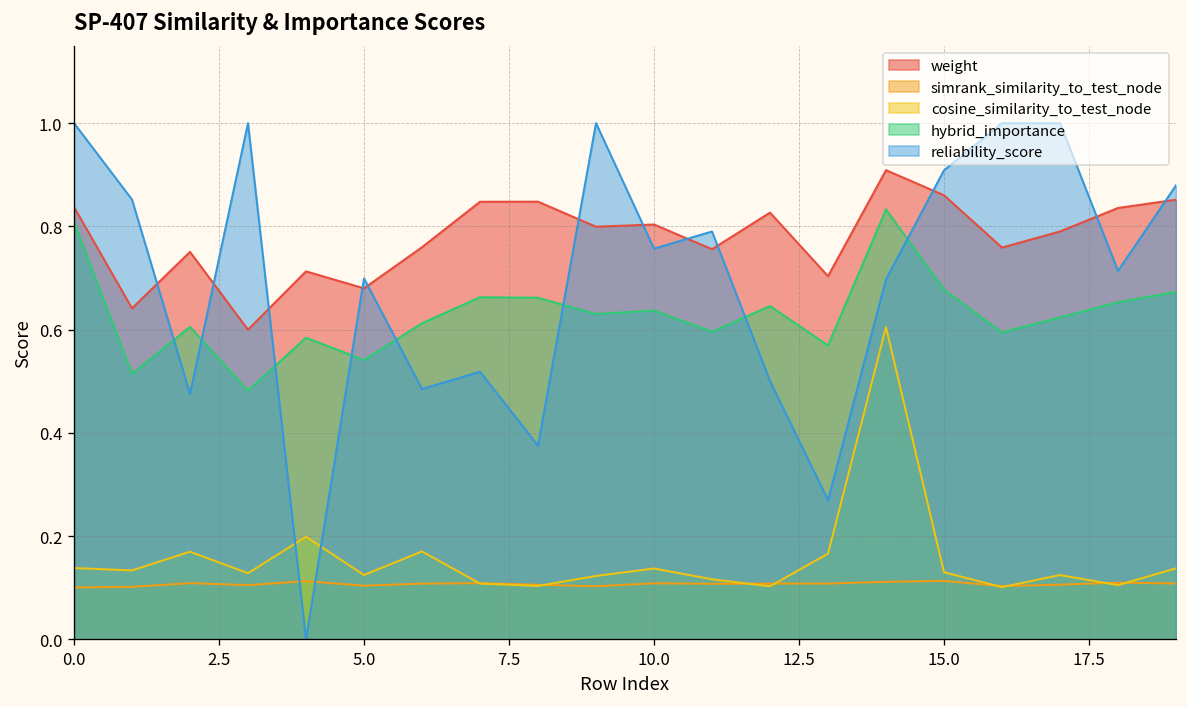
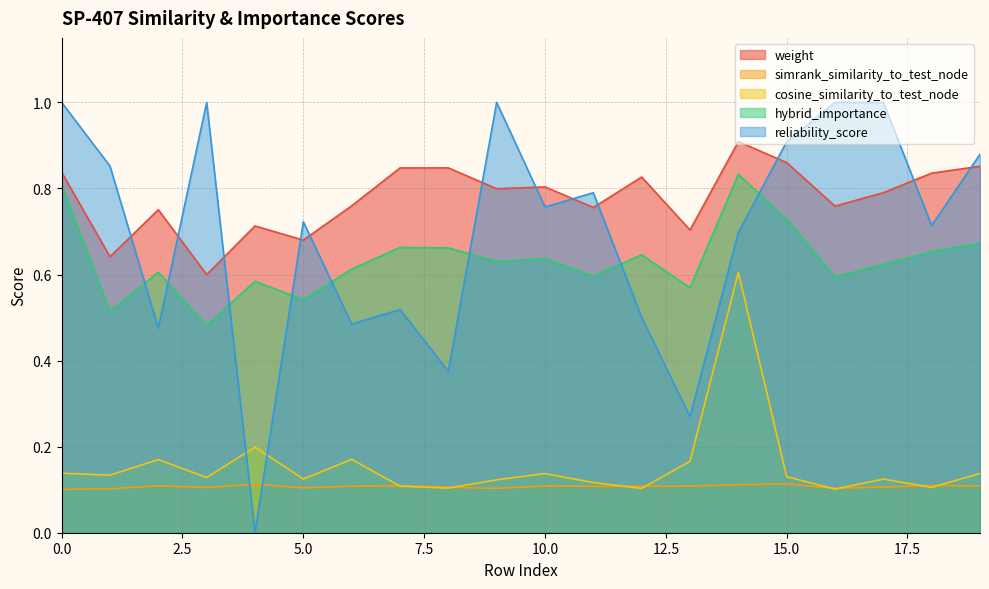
  {
    "weight": {
      "0.0": 0.84,
      "5.0": 0.68,
      "10.0": 0.80,
      "15.0": 0.86
    },
    "hybrid_importance": {
      "0.0": 0.81,
      "5.0": 0.54,
      "10.0": 0.64,
-     "15.0": 0.68
+     "15.0": 0.73
    },
    "reliability_score": {
      "0.0": 1.00,
-     "5.0": 0.70,
+     "5.0": 0.72,
      "10.0": 0.76
    }
  }
